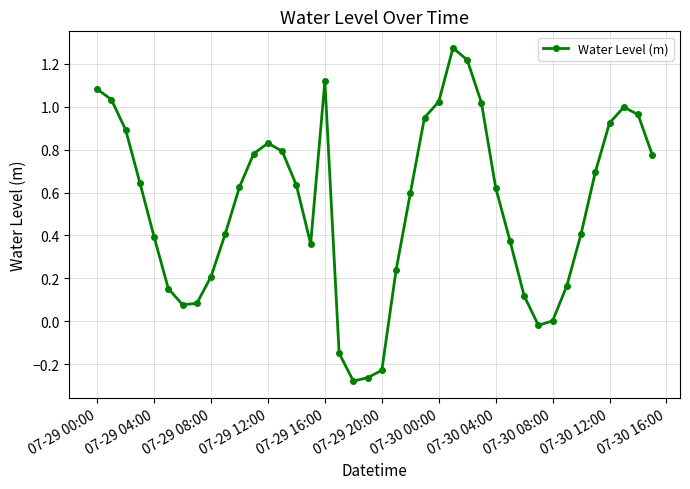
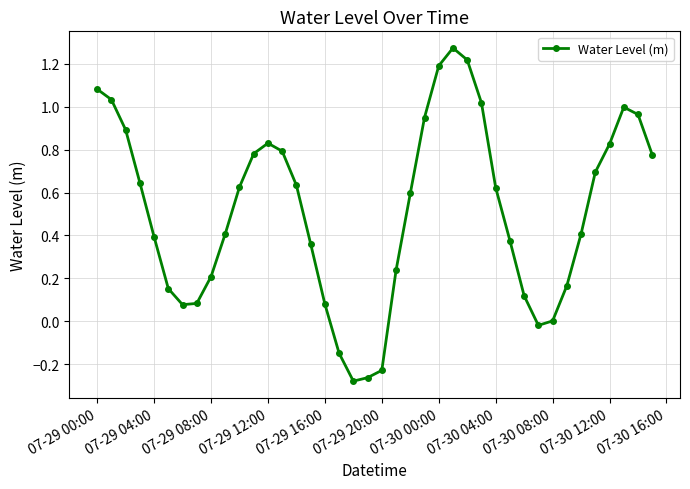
  {
    "07-29 00:00": 1.08,
    "07-29 04:00": 0.39,
    "07-29 08:00": 0.21,
    "07-29 12:00": 0.83,
-   "07-29 16:00": 1.12,
+   "07-29 16:00": 0.08,
    "07-29 20:00": -0.23,
-   "07-30 00:00": 1.02,
+   "07-30 00:00": 1.19,
    "07-30 04:00": 0.62,
    "07-30 08:00": 0.00,
-   "07-30 12:00": 0.92
+   "07-30 12:00": 0.83
  }
